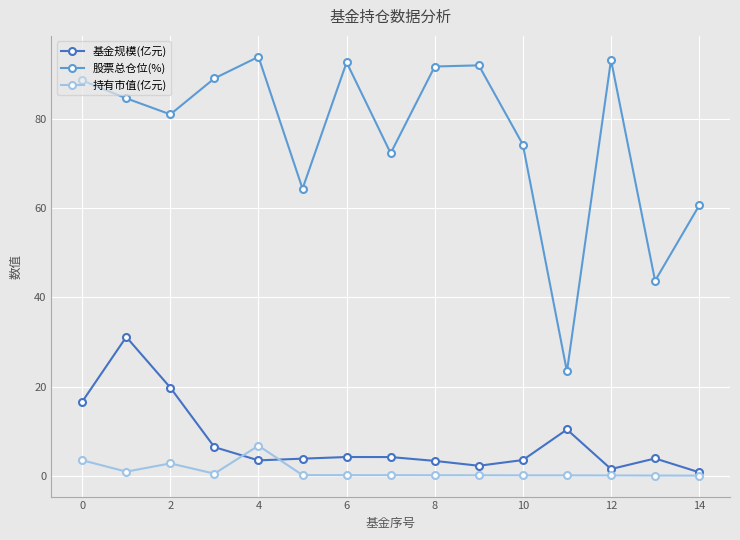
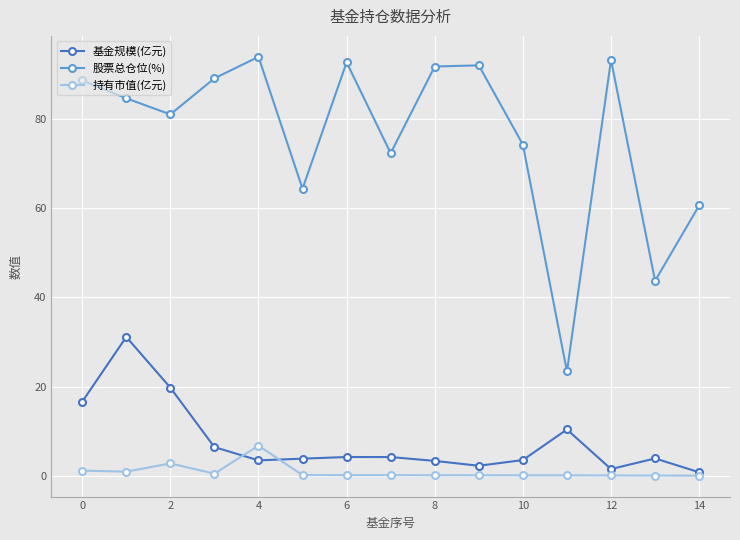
  {
    "持有市值(亿元)": {
-     "0": 3,
+     "0": 1,
      "2": 3,
      "4": 7,
      "6": 0,
      "8": 0,
      "10": 0,
      "12": 0,
      "14": 0
    }
  }
